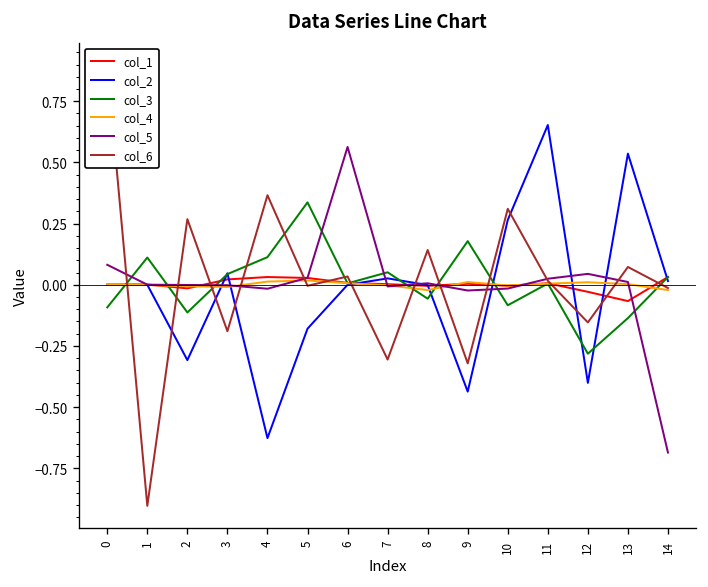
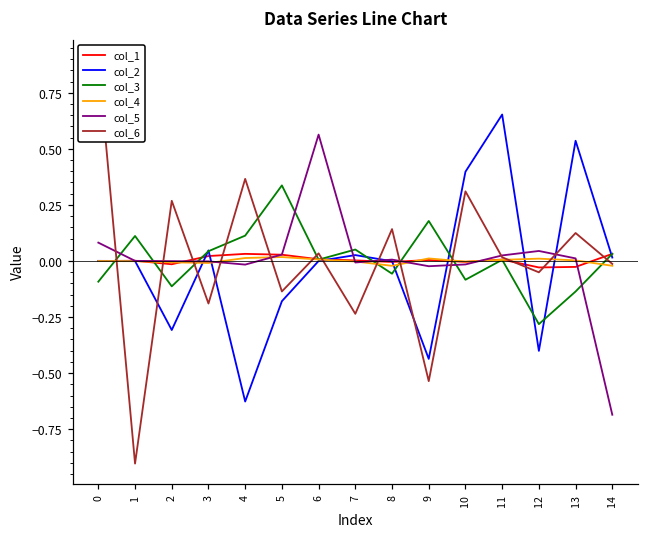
  {
    "col_1": {
      "3": 0.02,
      "4": 0.03,
      "12": -0.03,
-     "13": -0.07
+     "13": -0.03
    },
    "col_2": {
      "2": -0.31,
      "4": -0.63,
      "5": -0.18,
      "7": 0.03,
      "9": -0.44,
-     "10": 0.26,
+     "10": 0.40,
      "11": 0.65,
      "12": -0.40,
      "13": 0.54,
      "14": 0.02
    },
    "col_3": {
      "0": -0.09,
      "1": 0.11,
      "2": -0.11,
      "4": 0.11,
      "5": 0.34,
      "7": 0.05,
      "8": -0.06,
      "9": 0.18,
      "10": -0.08,
      "12": -0.28,
      "13": -0.14
    },
    "col_4": {
      "4": 0.01,
      "8": -0.02,
      "12": 0.01
    },
    "col_5": {
      "0": 0.08,
      "4": -0.02,
      "6": 0.56,
      "9": -0.02,
      "12": 0.04,
      "14": -0.69
    },
    "col_6": {
      "1": -0.90,
      "2": 0.27,
      "3": -0.19,
      "4": 0.37,
-     "5": 0.00,
+     "5": -0.14,
      "6": 0.03,
-     "7": -0.31,
+     "7": -0.24,
      "8": 0.14,
-     "9": -0.32,
+     "9": -0.54,
      "10": 0.31,
-     "12": -0.15,
-     "13": 0.07
+     "12": -0.05,
+     "13": 0.12
    }
  }
